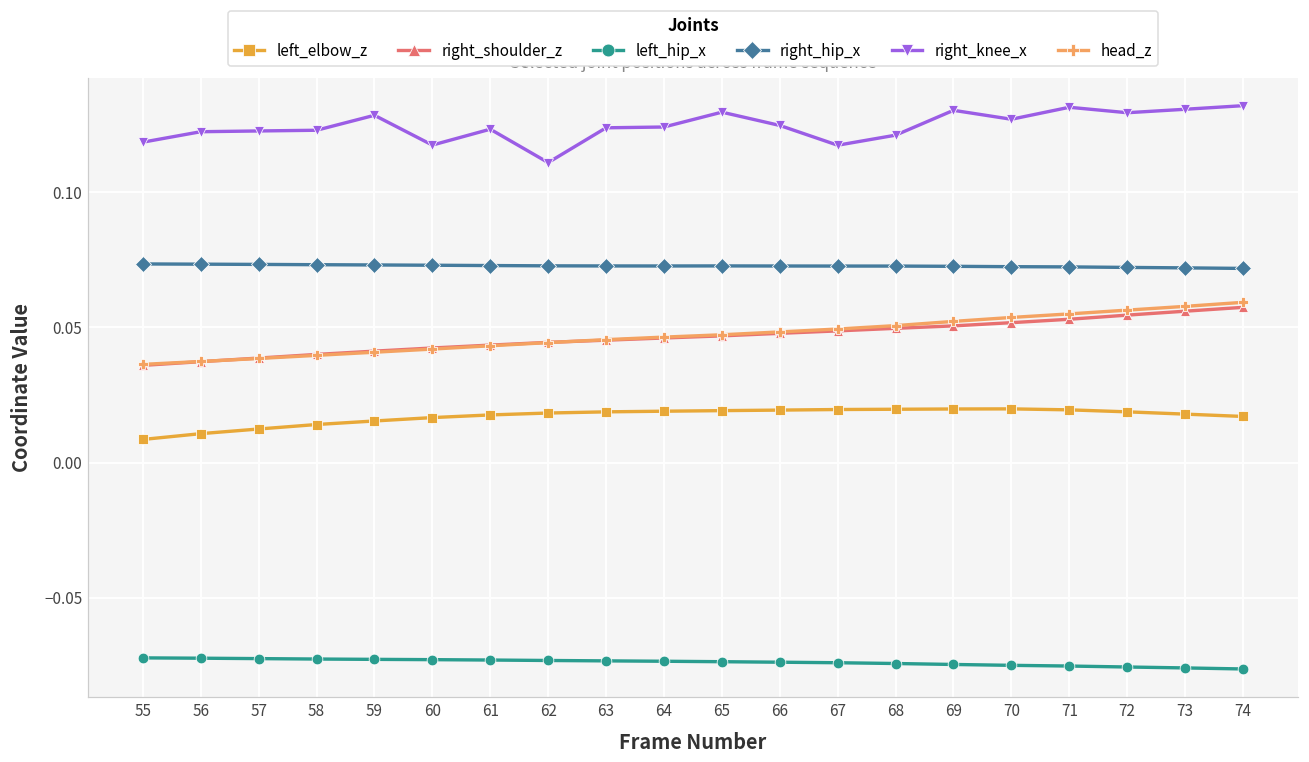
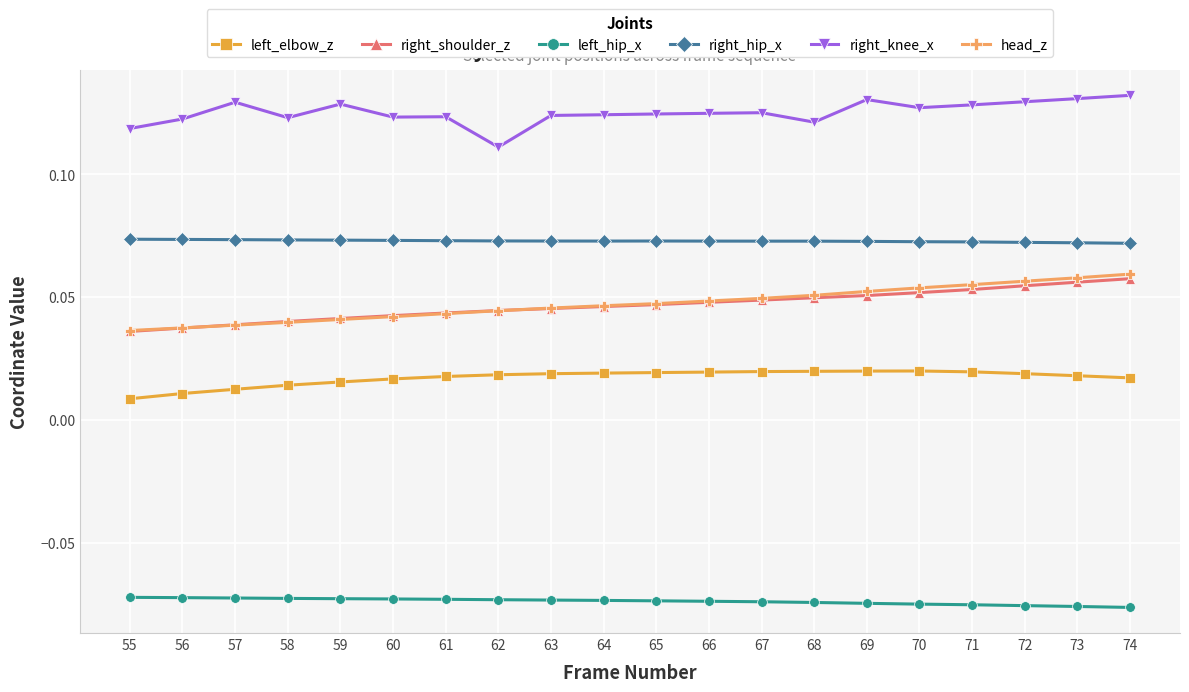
  {
    "right_knee_x": {
      "55": 0.119,
      "56": 0.122,
-     "57": 0.123,
+     "57": 0.129,
      "58": 0.123,
      "59": 0.129,
-     "60": 0.118,
+     "60": 0.123,
      "61": 0.123,
      "62": 0.111,
      "63": 0.124,
      "64": 0.124,
-     "65": 0.130,
+     "65": 0.125,
      "66": 0.125,
-     "67": 0.117,
+     "67": 0.125,
      "68": 0.121,
      "69": 0.130,
      "70": 0.127,
-     "71": 0.132,
+     "71": 0.128,
      "72": 0.130,
      "73": 0.131,
      "74": 0.132
    }
  }
